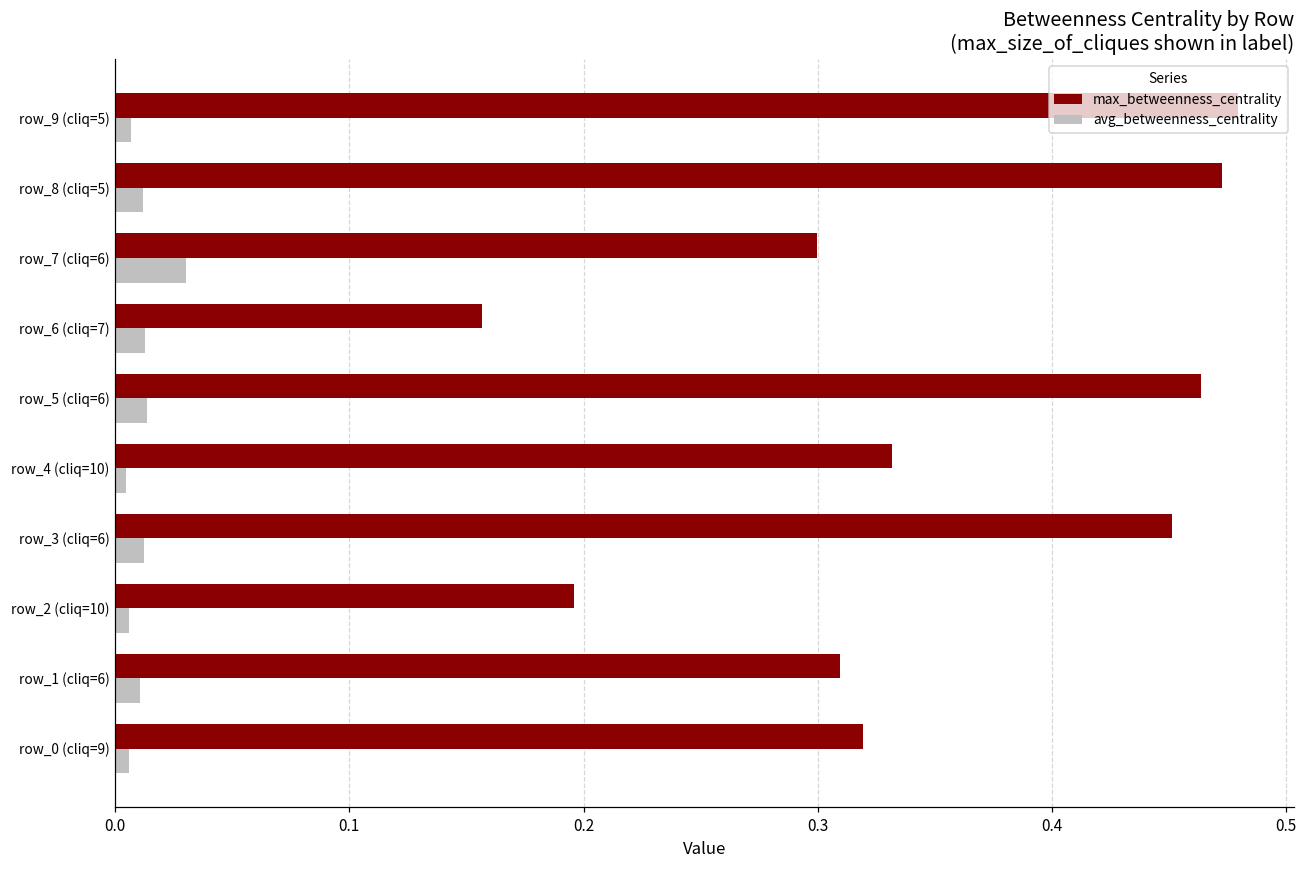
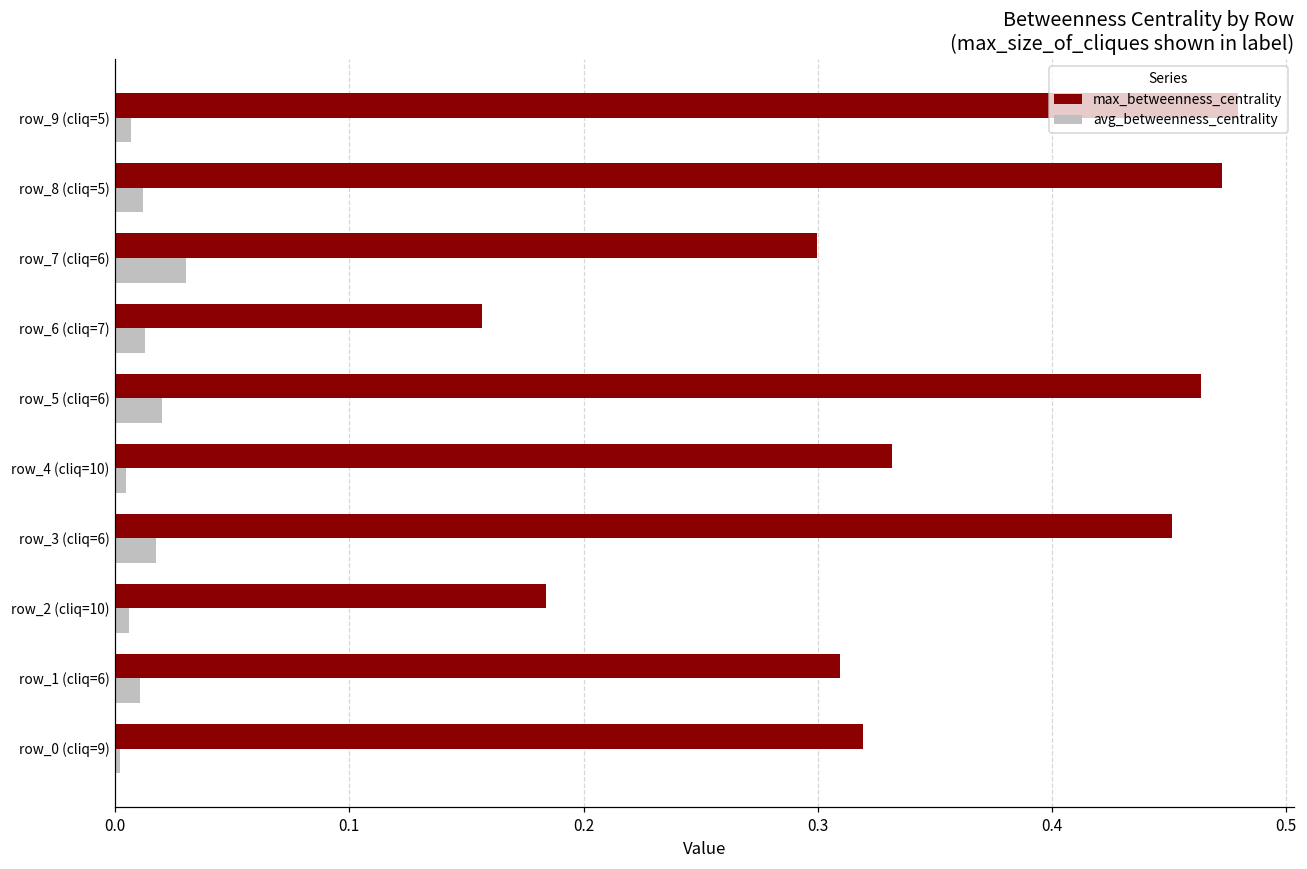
  {
    "max_betweenness_centrality": {
      "row_8 (cliq=5)": 0.473,
      "row_7 (cliq=6)": 0.299,
      "row_6 (cliq=7)": 0.157,
      "row_5 (cliq=6)": 0.463,
      "row_4 (cliq=10)": 0.332,
      "row_3 (cliq=6)": 0.451,
-     "row_2 (cliq=10)": 0.196,
+     "row_2 (cliq=10)": 0.184,
      "row_1 (cliq=6)": 0.310,
      "row_0 (cliq=9)": 0.319
    },
    "avg_betweenness_centrality": {
      "row_9 (cliq=5)": 0.007,
      "row_8 (cliq=5)": 0.012,
      "row_7 (cliq=6)": 0.030,
      "row_6 (cliq=7)": 0.013,
-     "row_5 (cliq=6)": 0.014,
+     "row_5 (cliq=6)": 0.020,
      "row_4 (cliq=10)": 0.005,
-     "row_3 (cliq=6)": 0.012,
+     "row_3 (cliq=6)": 0.017,
      "row_2 (cliq=10)": 0.006,
      "row_1 (cliq=6)": 0.011,
-     "row_0 (cliq=9)": 0.006
+     "row_0 (cliq=9)": 0.002
    }
  }
